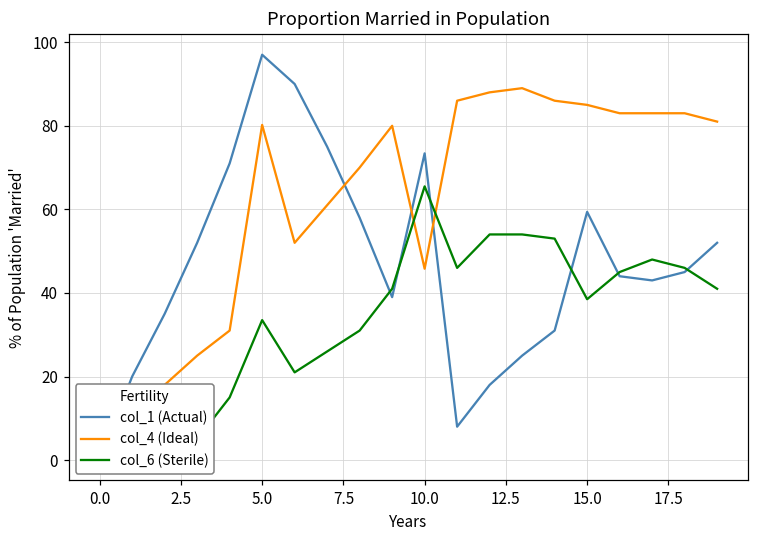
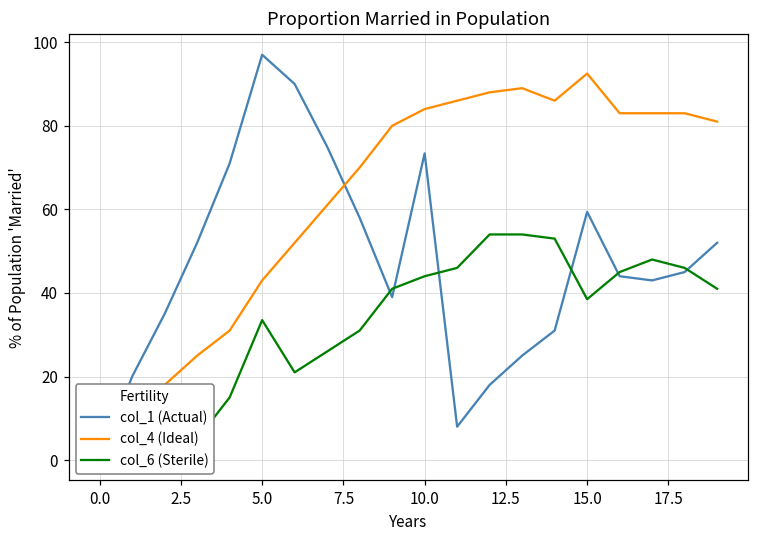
  {
    "col_1 (Actual)": {
      "5.0": 97,
      "10.0": 73,
      "15.0": 59
    },
    "col_4 (Ideal)": {
-     "5.0": 80,
-     "10.0": 46,
-     "15.0": 85
+     "5.0": 43,
+     "10.0": 84,
+     "15.0": 93
    },
    "col_6 (Sterile)": {
      "5.0": 34,
-     "10.0": 66,
+     "10.0": 44,
      "15.0": 39
    }
  }
